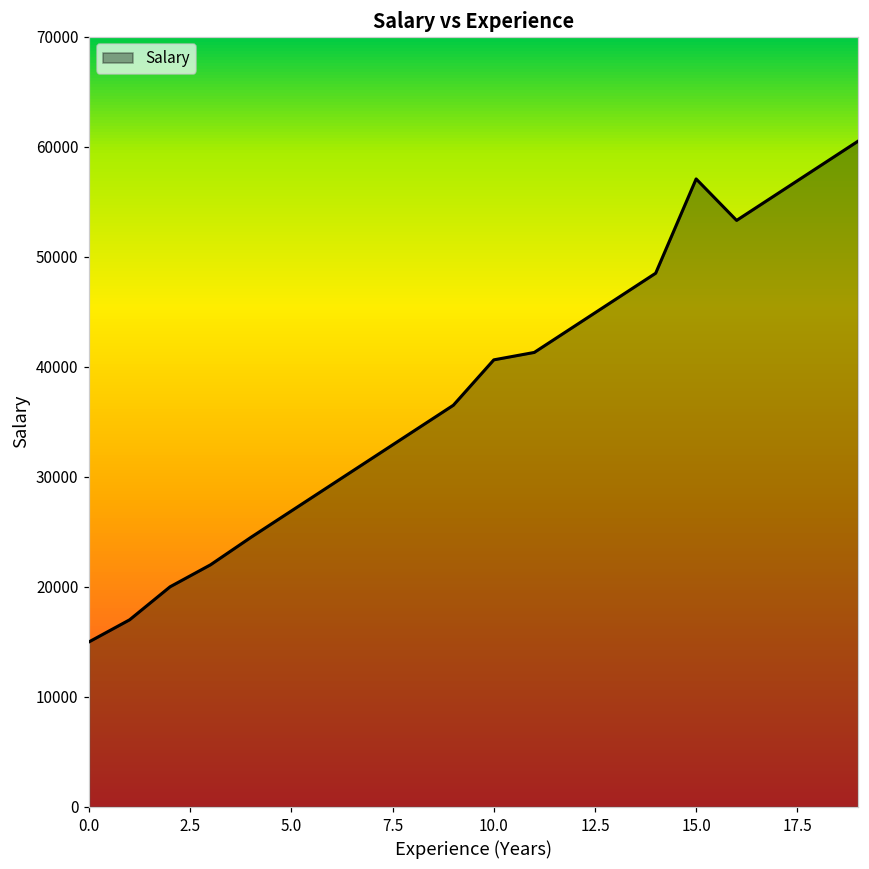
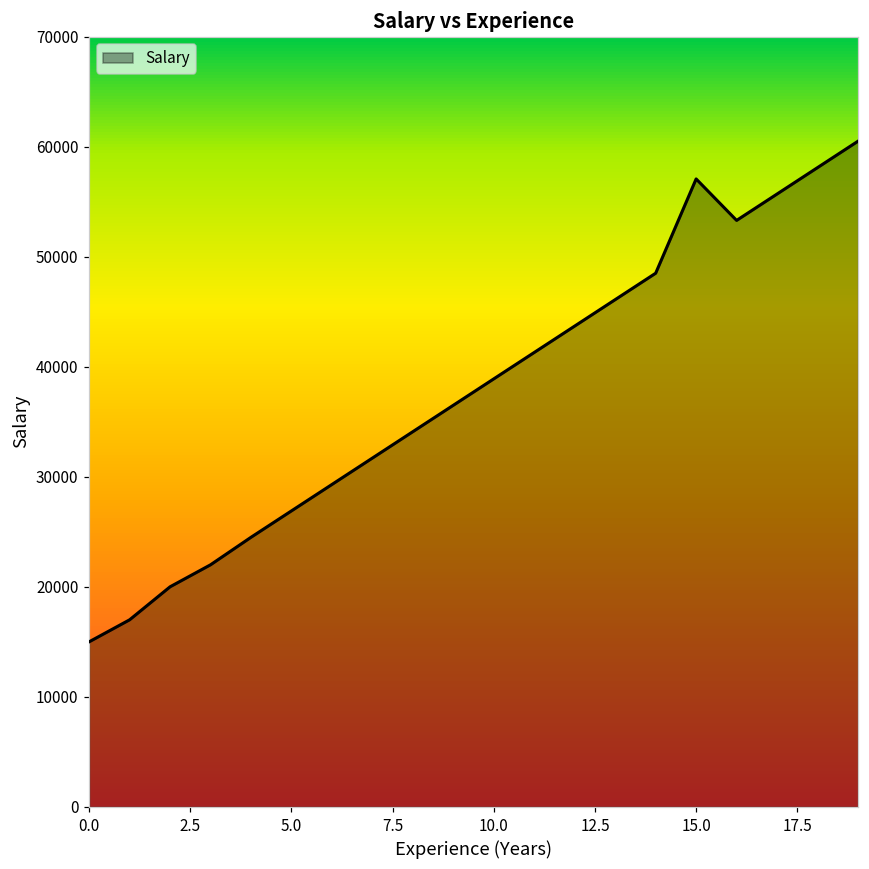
  {
    "0.0": 15000,
    "5.0": 26900,
-   "10.0": 40600,
+   "10.0": 38900,
    "15.0": 57100
  }
